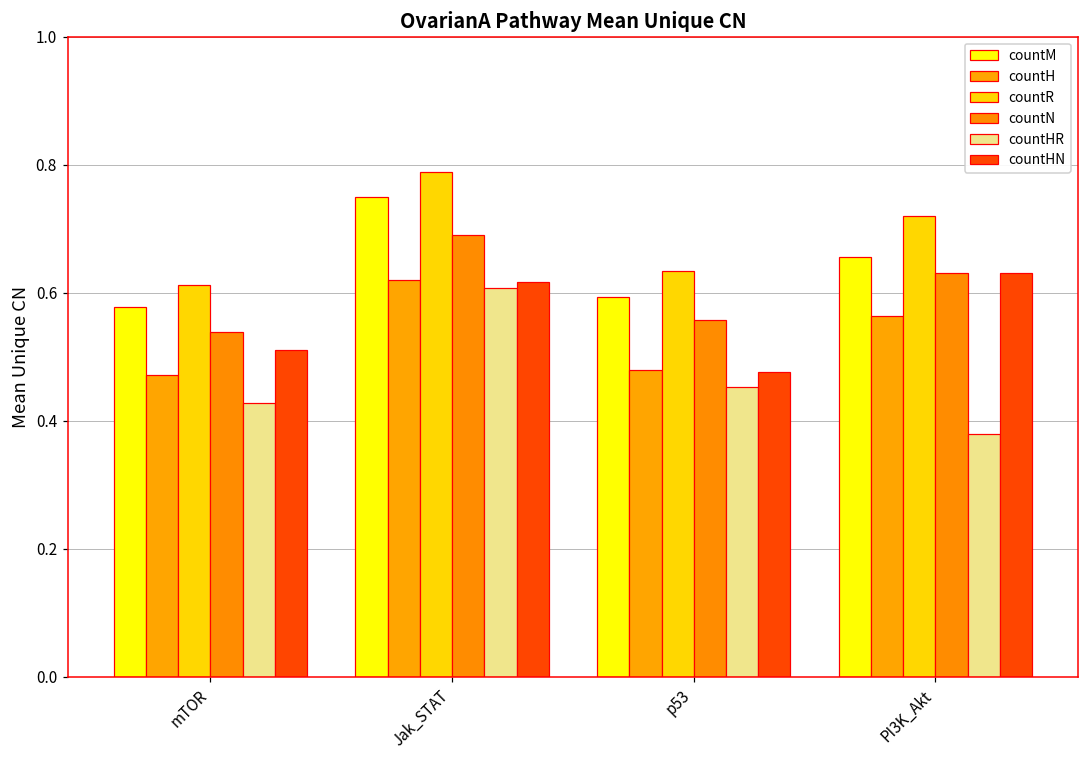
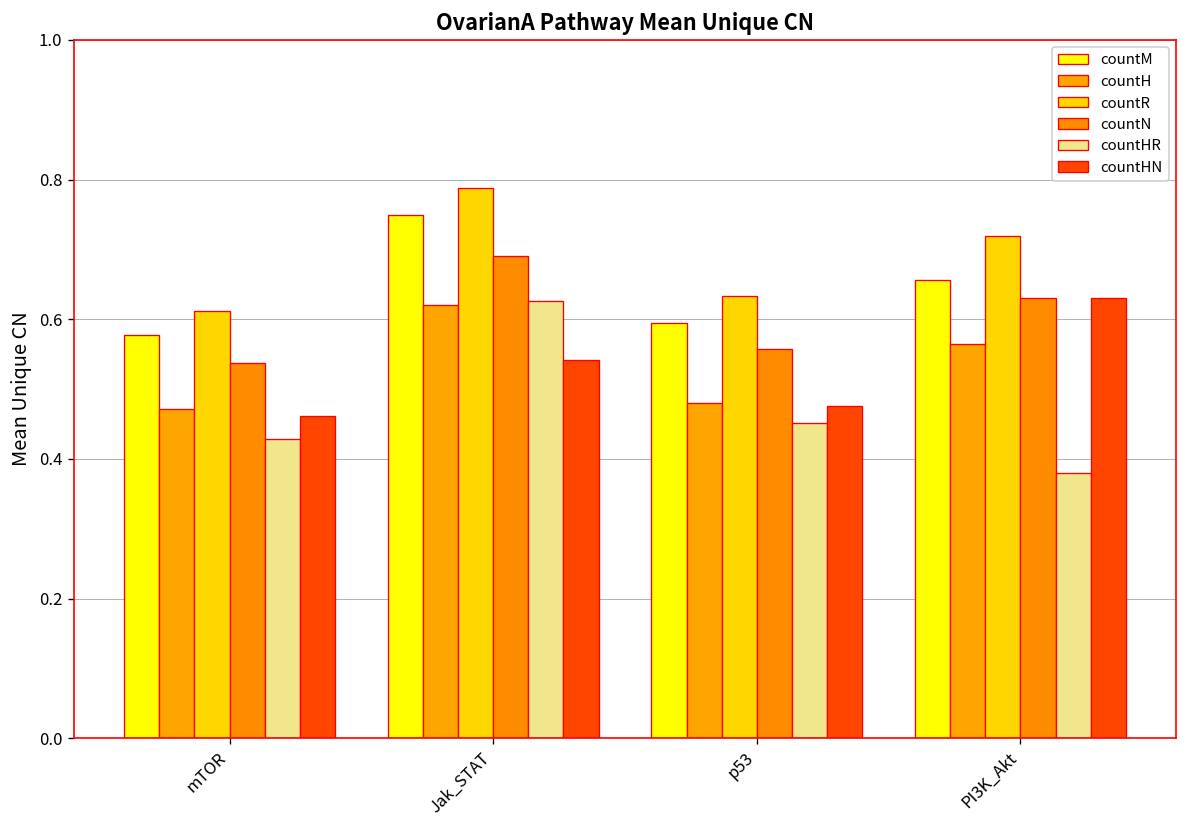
  {
    "countHR": {
      "mTOR": 0.43,
-     "Jak_STAT": 0.61,
+     "Jak_STAT": 0.63,
      "p53": 0.45,
      "PI3K_Akt": 0.38
    },
    "countHN": {
-     "mTOR": 0.51,
-     "Jak_STAT": 0.62,
+     "mTOR": 0.46,
+     "Jak_STAT": 0.54,
      "p53": 0.48,
      "PI3K_Akt": 0.63
    }
  }
